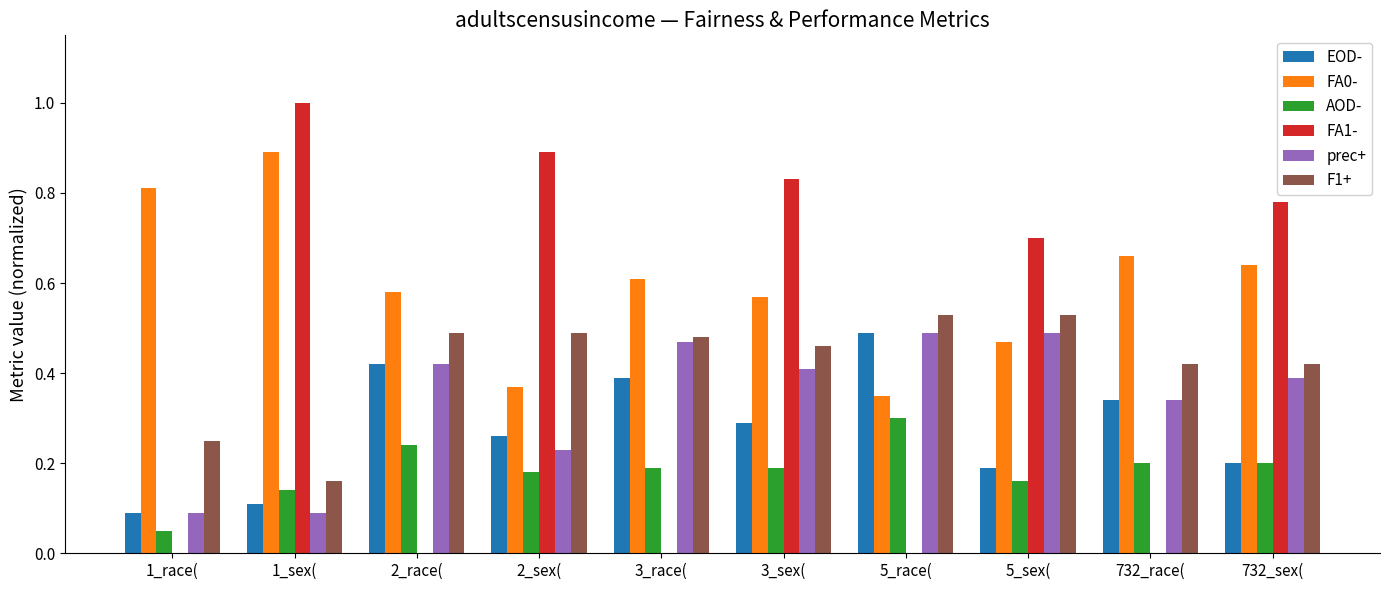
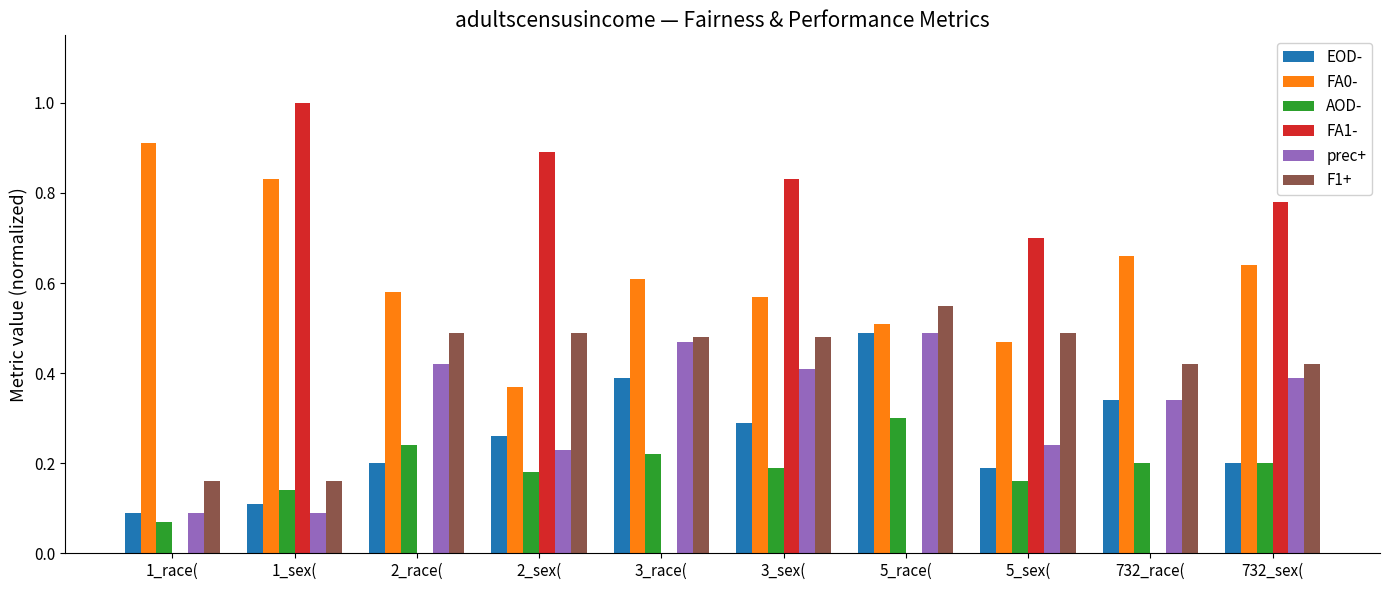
  {
    "EOD-": {
      "1_race(": 0.09,
      "1_sex(": 0.11,
-     "2_race(": 0.42,
+     "2_race(": 0.20,
      "2_sex(": 0.26,
      "3_race(": 0.39,
      "3_sex(": 0.29,
      "5_race(": 0.49,
      "5_sex(": 0.19,
      "732_race(": 0.34,
      "732_sex(": 0.20
    },
    "FA0-": {
-     "1_race(": 0.81,
-     "1_sex(": 0.89,
+     "1_race(": 0.91,
+     "1_sex(": 0.83,
      "2_race(": 0.58,
      "2_sex(": 0.37,
      "3_race(": 0.61,
      "3_sex(": 0.57,
-     "5_race(": 0.35,
+     "5_race(": 0.51,
      "5_sex(": 0.47,
      "732_race(": 0.66,
      "732_sex(": 0.64
    },
    "AOD-": {
-     "1_race(": 0.05,
+     "1_race(": 0.07,
      "1_sex(": 0.14,
      "2_race(": 0.24,
      "2_sex(": 0.18,
-     "3_race(": 0.19,
+     "3_race(": 0.22,
      "3_sex(": 0.19,
      "5_race(": 0.30,
      "5_sex(": 0.16,
      "732_race(": 0.20,
      "732_sex(": 0.20
    },
    "FA1-": {
      "1_race(": 0.00,
      "1_sex(": 1.00,
      "2_race(": 0.00,
      "2_sex(": 0.89,
      "3_race(": 0.00,
      "3_sex(": 0.83,
      "5_race(": 0.00,
      "5_sex(": 0.70,
      "732_race(": 0.00,
      "732_sex(": 0.78
    },
    "prec+": {
      "1_race(": 0.09,
      "1_sex(": 0.09,
      "2_race(": 0.42,
      "2_sex(": 0.23,
      "3_race(": 0.47,
      "3_sex(": 0.41,
      "5_race(": 0.49,
-     "5_sex(": 0.49,
+     "5_sex(": 0.24,
      "732_race(": 0.34,
      "732_sex(": 0.39
    },
    "F1+": {
-     "1_race(": 0.25,
+     "1_race(": 0.16,
      "1_sex(": 0.16,
      "2_race(": 0.49,
      "2_sex(": 0.49,
      "3_race(": 0.48,
-     "3_sex(": 0.46,
-     "5_race(": 0.53,
-     "5_sex(": 0.53,
+     "3_sex(": 0.48,
+     "5_race(": 0.55,
+     "5_sex(": 0.49,
      "732_race(": 0.42,
      "732_sex(": 0.42
    }
  }
